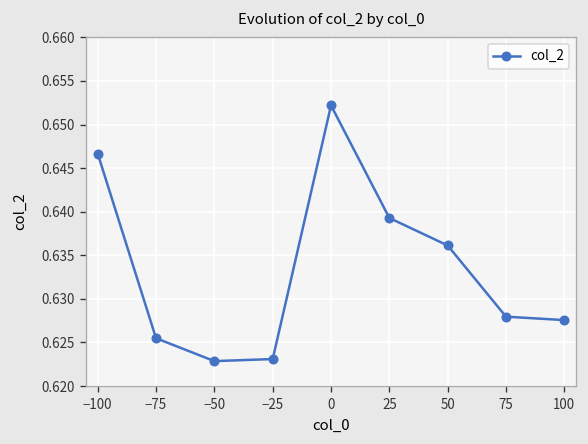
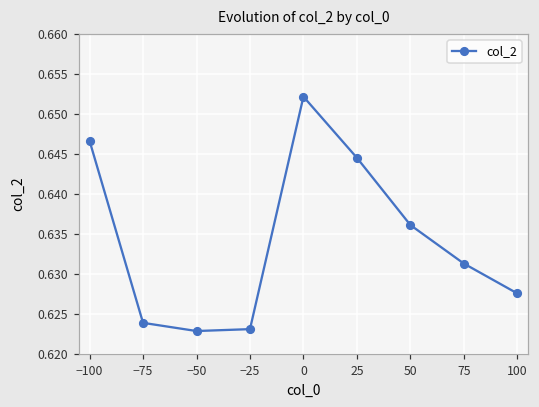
  {
    "−100": 0.647,
-   "−75": 0.625,
+   "−75": 0.624,
    "−50": 0.623,
    "−25": 0.623,
    "0": 0.652,
-   "25": 0.639,
+   "25": 0.645,
    "50": 0.636,
-   "75": 0.628,
+   "75": 0.631,
    "100": 0.628
  }
